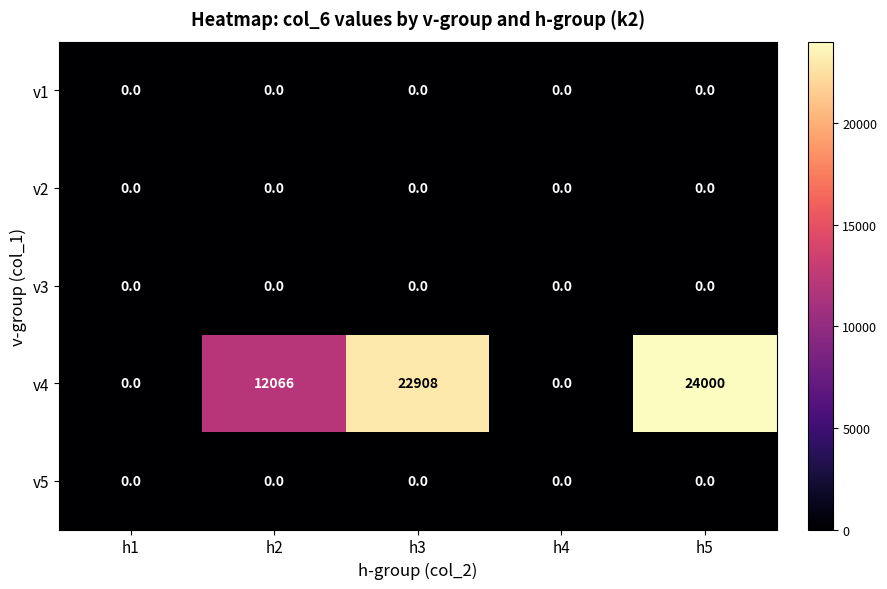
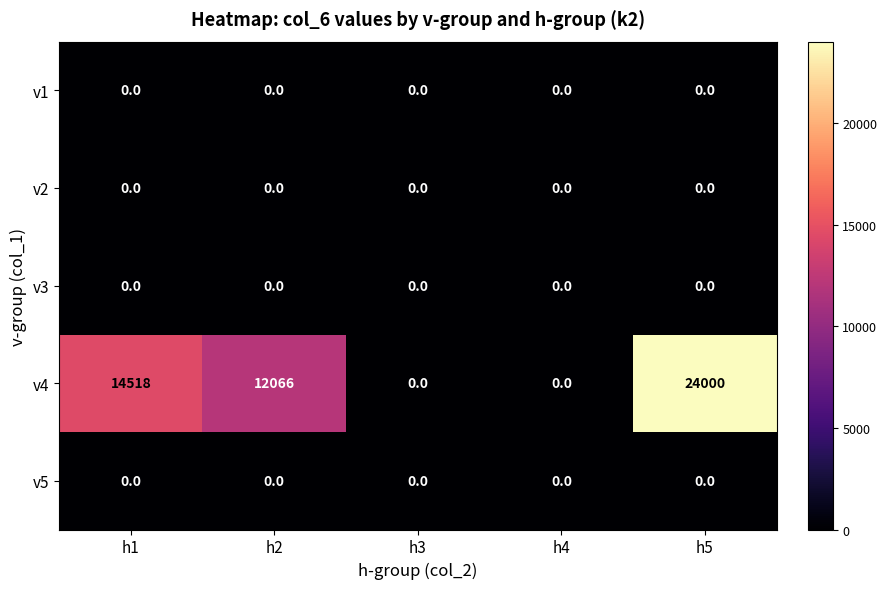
  {
    "v1": {
      "h1": 0.0,
      "h2": 0.0,
      "h3": 0.0,
      "h4": 0.0,
      "h5": 0.0
    },
    "v2": {
      "h1": 0.0,
      "h2": 0.0,
      "h3": 0.0,
      "h4": 0.0,
      "h5": 0.0
    },
    "v3": {
      "h1": 0.0,
      "h2": 0.0,
      "h3": 0.0,
      "h4": 0.0,
      "h5": 0.0
    },
    "v4": {
-     "h1": 0.0,
+     "h1": 14518,
      "h2": 12066,
-     "h3": 22908,
+     "h3": 0.0,
      "h4": 0.0,
      "h5": 24000
    },
    "v5": {
      "h1": 0.0,
      "h2": 0.0,
      "h3": 0.0,
      "h4": 0.0,
      "h5": 0.0
    }
  }
